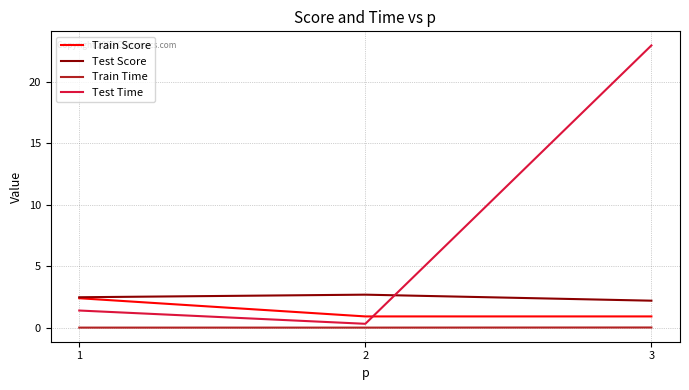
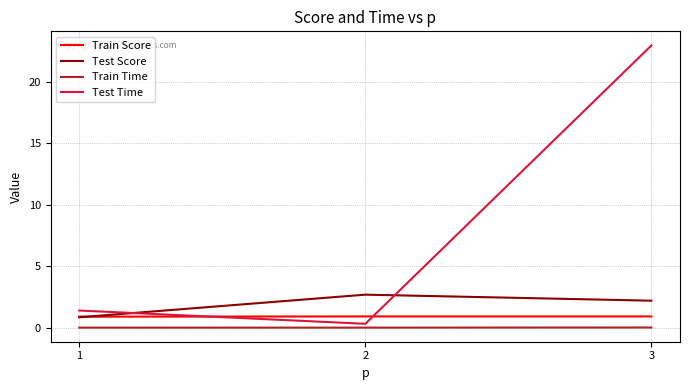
  {
    "Train Score": {
-     "1": 2.4,
+     "1": 0.9,
      "2": 0.9,
      "3": 0.9
    },
    "Test Score": {
-     "1": 2.5,
+     "1": 0.9,
      "2": 2.7,
      "3": 2.2
    }
  }
